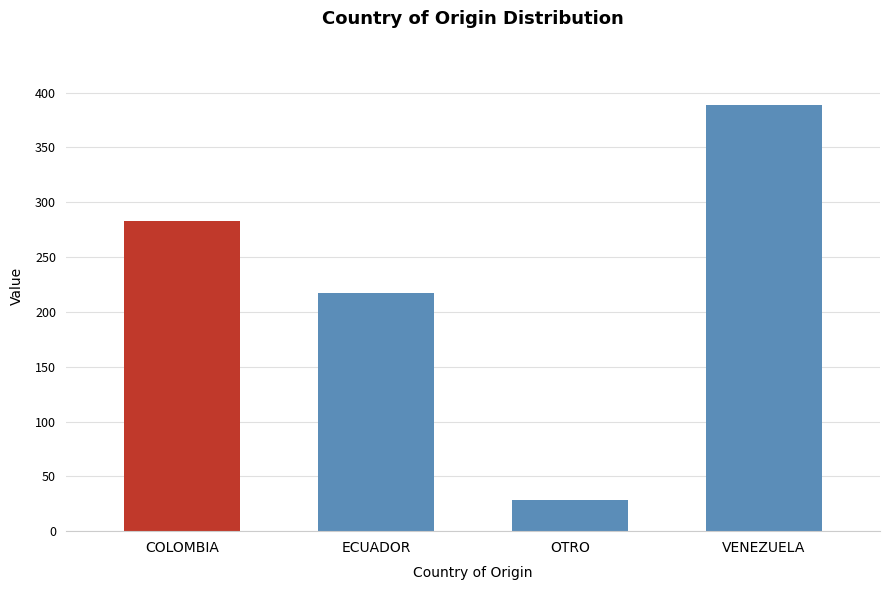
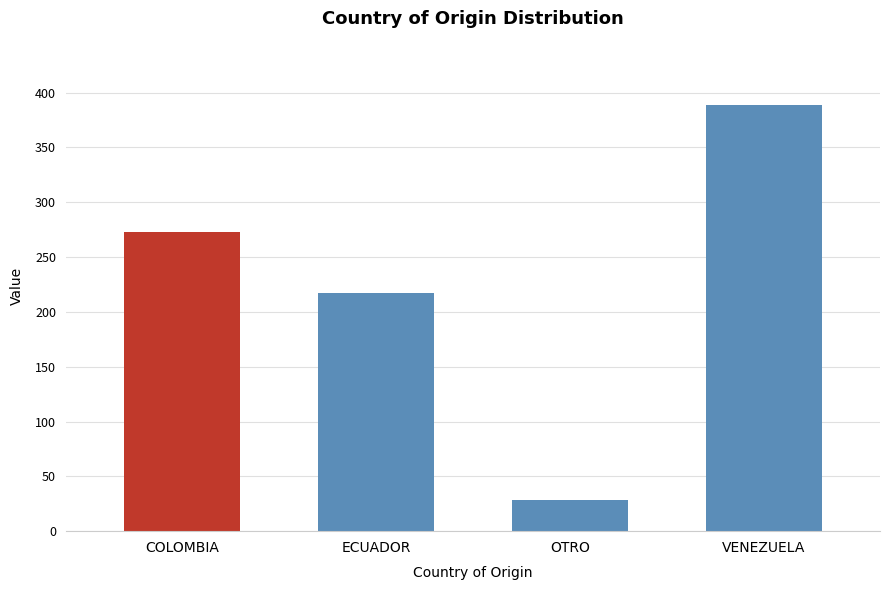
  {
-   "COLOMBIA": 283,
+   "COLOMBIA": 273,
    "ECUADOR": 217,
    "OTRO": 28,
    "VENEZUELA": 389
  }
